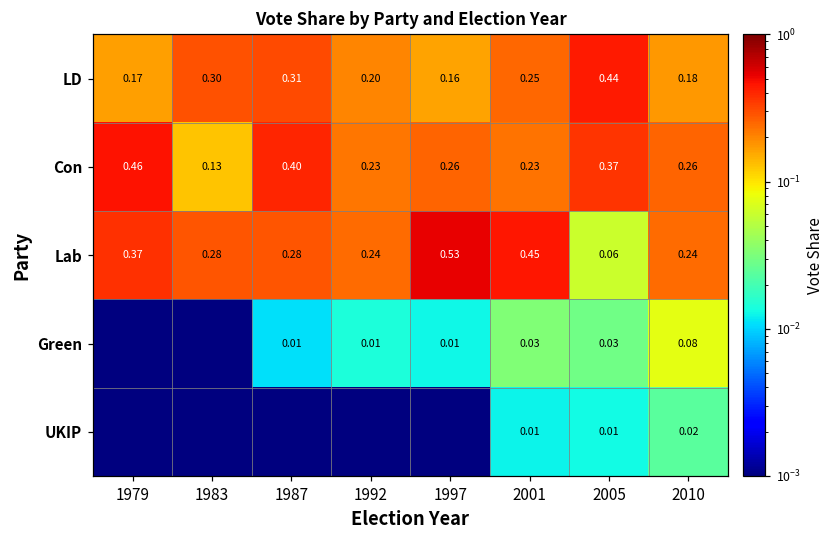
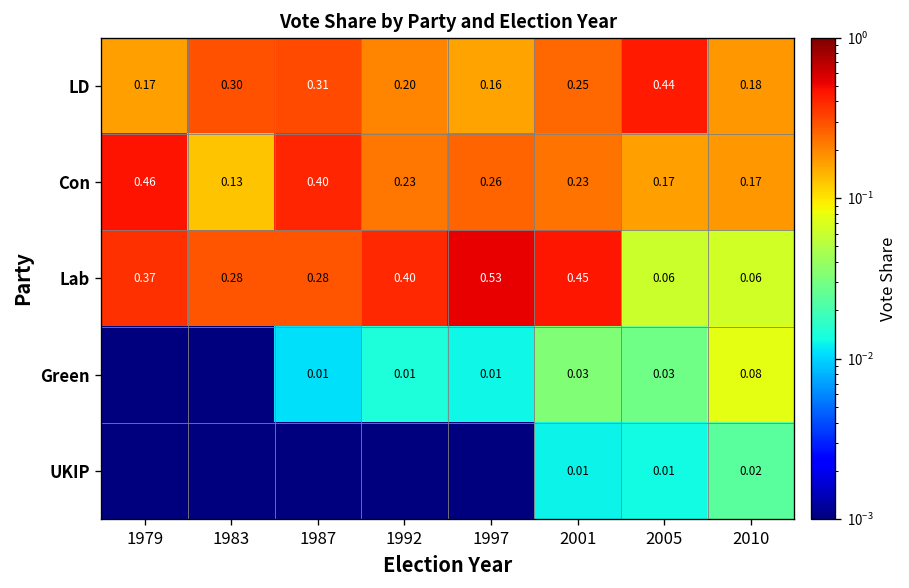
  {
    "LD": {
      "1979": 0.17,
      "1983": 0.30,
      "1987": 0.31,
      "1992": 0.20,
      "1997": 0.16,
      "2001": 0.25,
      "2005": 0.44,
      "2010": 0.18
    },
    "Con": {
      "1979": 0.46,
      "1983": 0.13,
      "1987": 0.40,
      "1992": 0.23,
      "1997": 0.26,
      "2001": 0.23,
-     "2005": 0.37,
-     "2010": 0.26
+     "2005": 0.17,
+     "2010": 0.17
    },
    "Lab": {
      "1979": 0.37,
      "1983": 0.28,
      "1987": 0.28,
-     "1992": 0.24,
+     "1992": 0.40,
      "1997": 0.53,
      "2001": 0.45,
      "2005": 0.06,
-     "2010": 0.24
+     "2010": 0.06
    },
    "Green": {
      "1987": 0.01,
      "1992": 0.01,
      "1997": 0.01,
      "2001": 0.03,
      "2005": 0.03,
      "2010": 0.08
    },
    "UKIP": {
      "2001": 0.01,
      "2005": 0.01,
      "2010": 0.02
    }
  }
